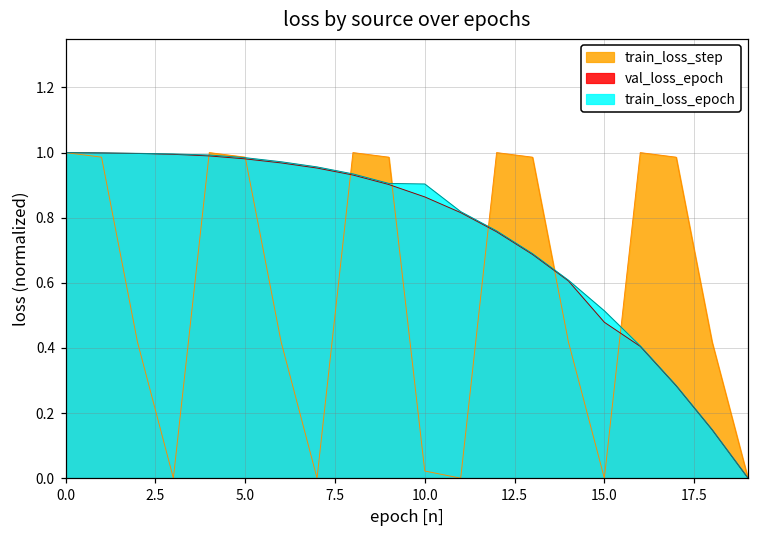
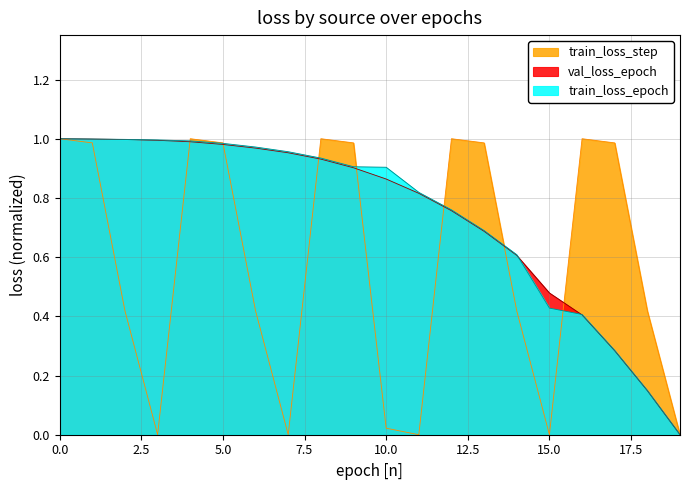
  {
    "train_loss_step": {
      "10.0": 0.02,
      "15.0": 0.00
    },
    "val_loss_epoch": {
      "10.0": 0.86,
      "15.0": 0.48
    },
    "train_loss_epoch": {
      "10.0": 0.90,
-     "15.0": 0.51
+     "15.0": 0.43
    }
  }
